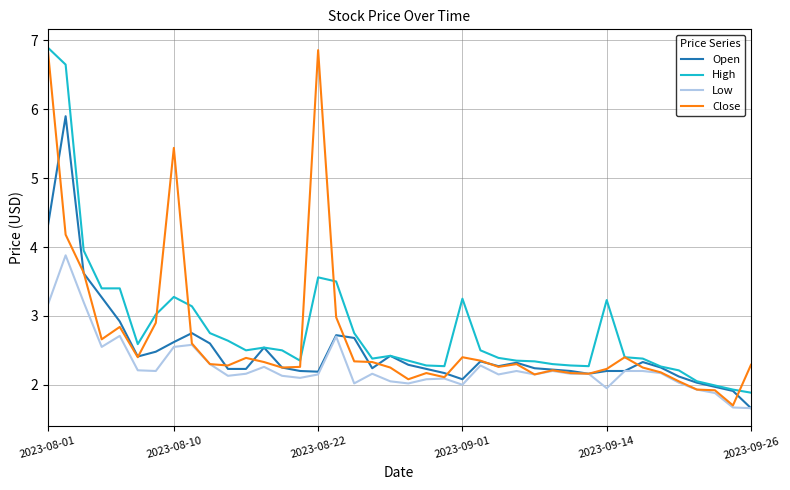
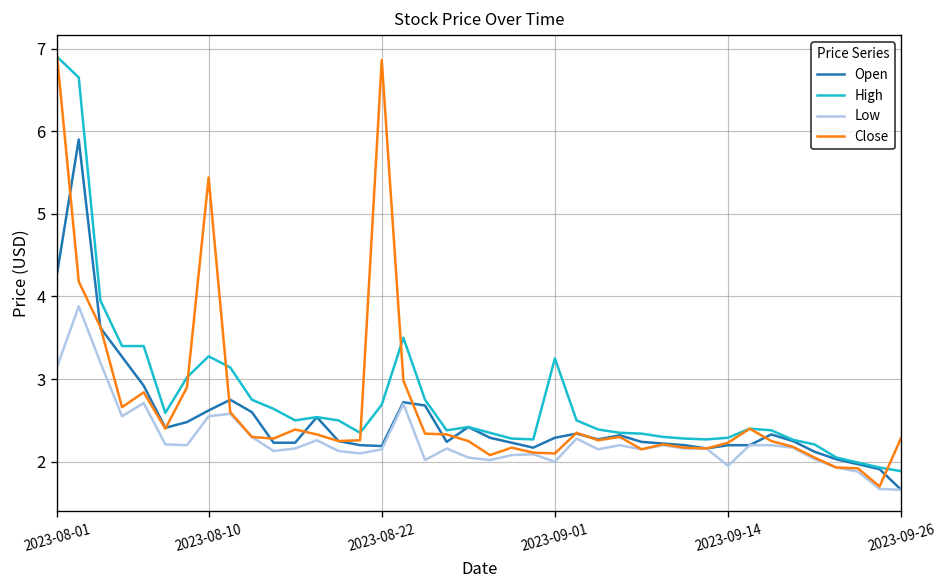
  {
    "Open": {
      "2023-08-01": 4.3,
      "2023-08-10": 2.6,
      "2023-08-22": 2.2,
-     "2023-09-01": 2.1
+     "2023-09-01": 2.3
    },
    "High": {
      "2023-08-10": 3.3,
-     "2023-08-22": 3.6,
+     "2023-08-22": 2.7,
      "2023-09-01": 3.3,
-     "2023-09-14": 3.2,
+     "2023-09-14": 2.3,
      "2023-09-26": 1.9
    },
    "Low": {
      "2023-08-01": 3.2,
      "2023-08-10": 2.6,
      "2023-08-22": 2.2,
      "2023-09-01": 2.0,
      "2023-09-14": 2.0
    },
    "Close": {
      "2023-08-10": 5.4,
      "2023-08-22": 6.9,
-     "2023-09-01": 2.4,
+     "2023-09-01": 2.1,
      "2023-09-26": 2.3
    }
  }
